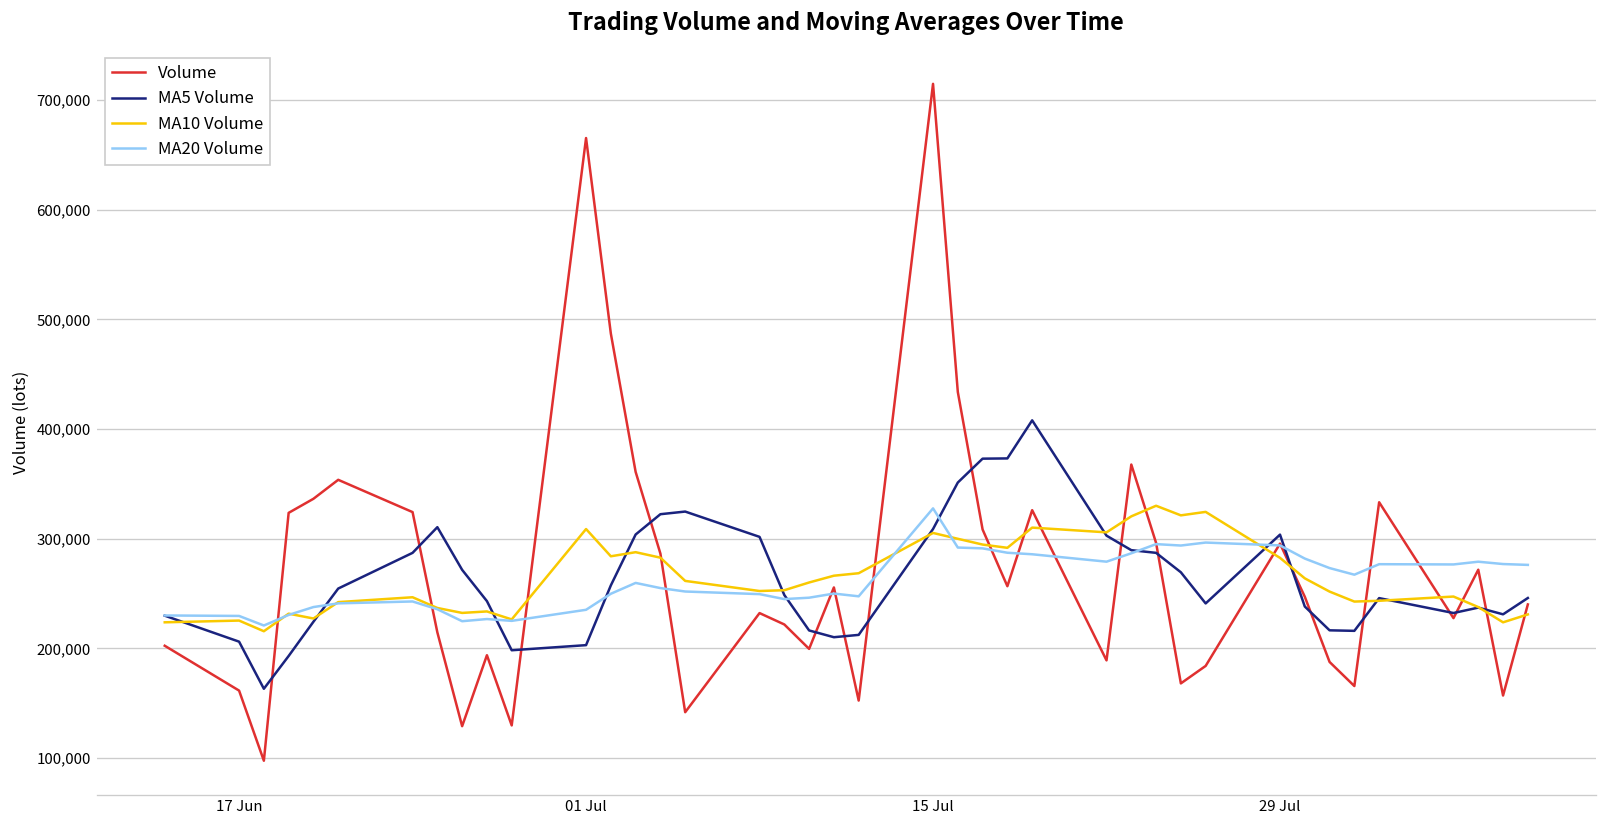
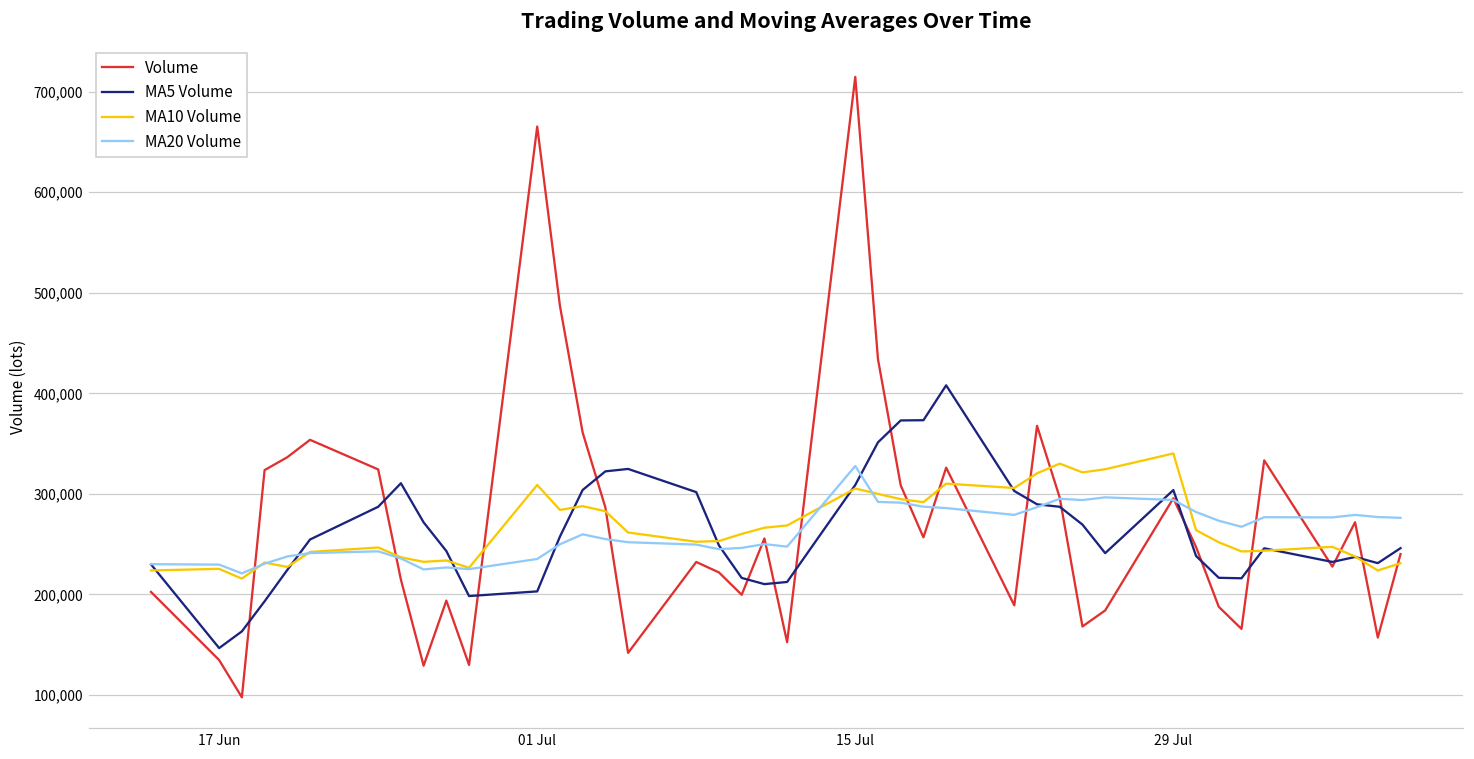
  {
    "Volume": {
-     "17 Jun": "160,000",
+     "17 Jun": "130,000",
      "01 Jul": "670,000",
      "15 Jul": "710,000"
    },
    "MA5 Volume": {
-     "17 Jun": "210,000",
+     "17 Jun": "150,000",
      "01 Jul": "200,000",
      "15 Jul": "310,000",
      "29 Jul": "300,000"
    },
    "MA10 Volume": {
      "17 Jun": "230,000",
      "01 Jul": "310,000",
      "15 Jul": "310,000",
-     "29 Jul": "280,000"
+     "29 Jul": "340,000"
    },
    "MA20 Volume": {
      "17 Jun": "230,000",
      "01 Jul": "240,000",
      "15 Jul": "330,000"
    }
  }
